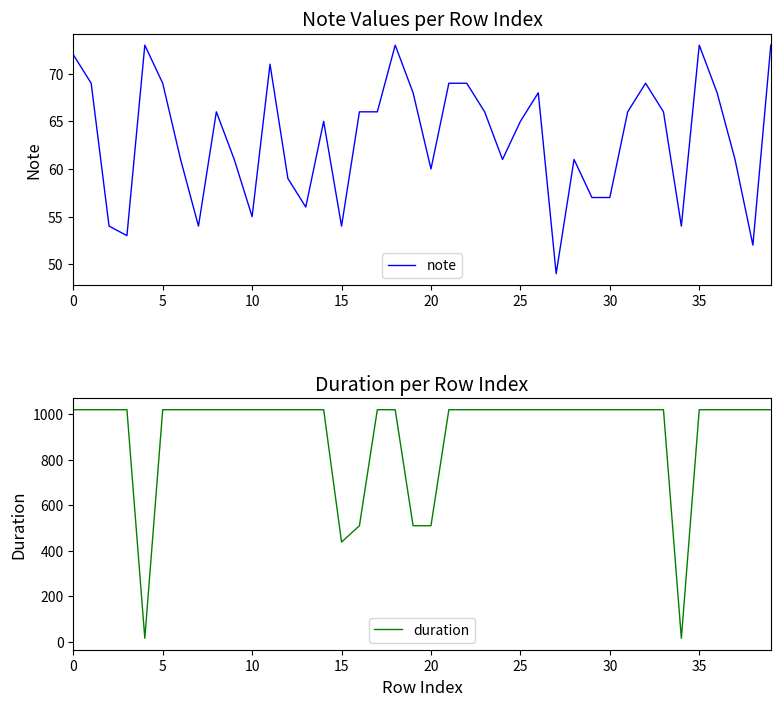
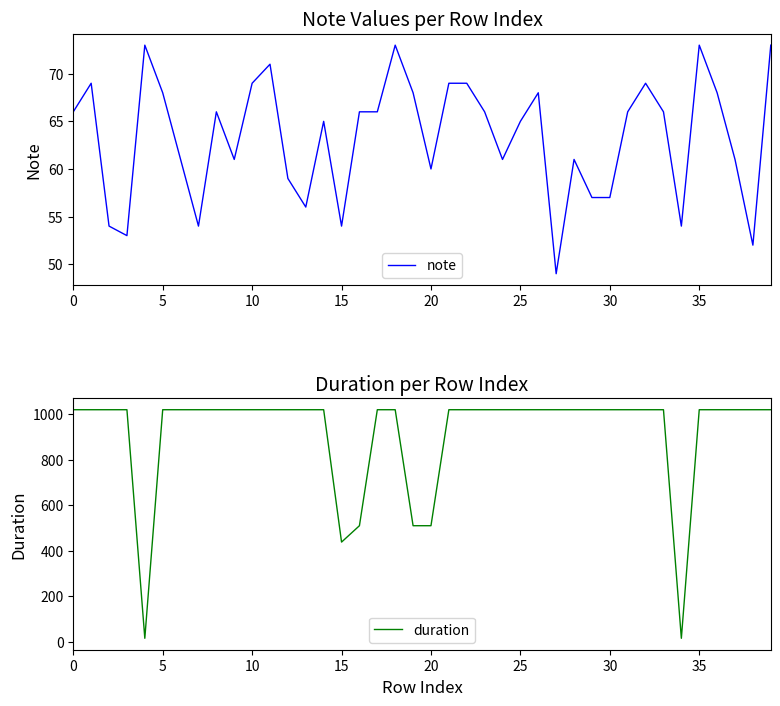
  {
    "Note Values per Row Index": {
-     "0": 72,
-     "5": 69,
-     "10": 55,
+     "0": 66,
+     "5": 68,
+     "10": 69,
      "15": 54,
      "20": 60,
      "25": 65,
      "30": 57,
      "35": 73
    },
    "Duration per Row Index": {
      "0": 1020,
      "5": 1020,
      "10": 1020,
      "15": 440,
      "20": 510,
      "25": 1020,
      "30": 1020,
      "35": 1020
    }
  }
